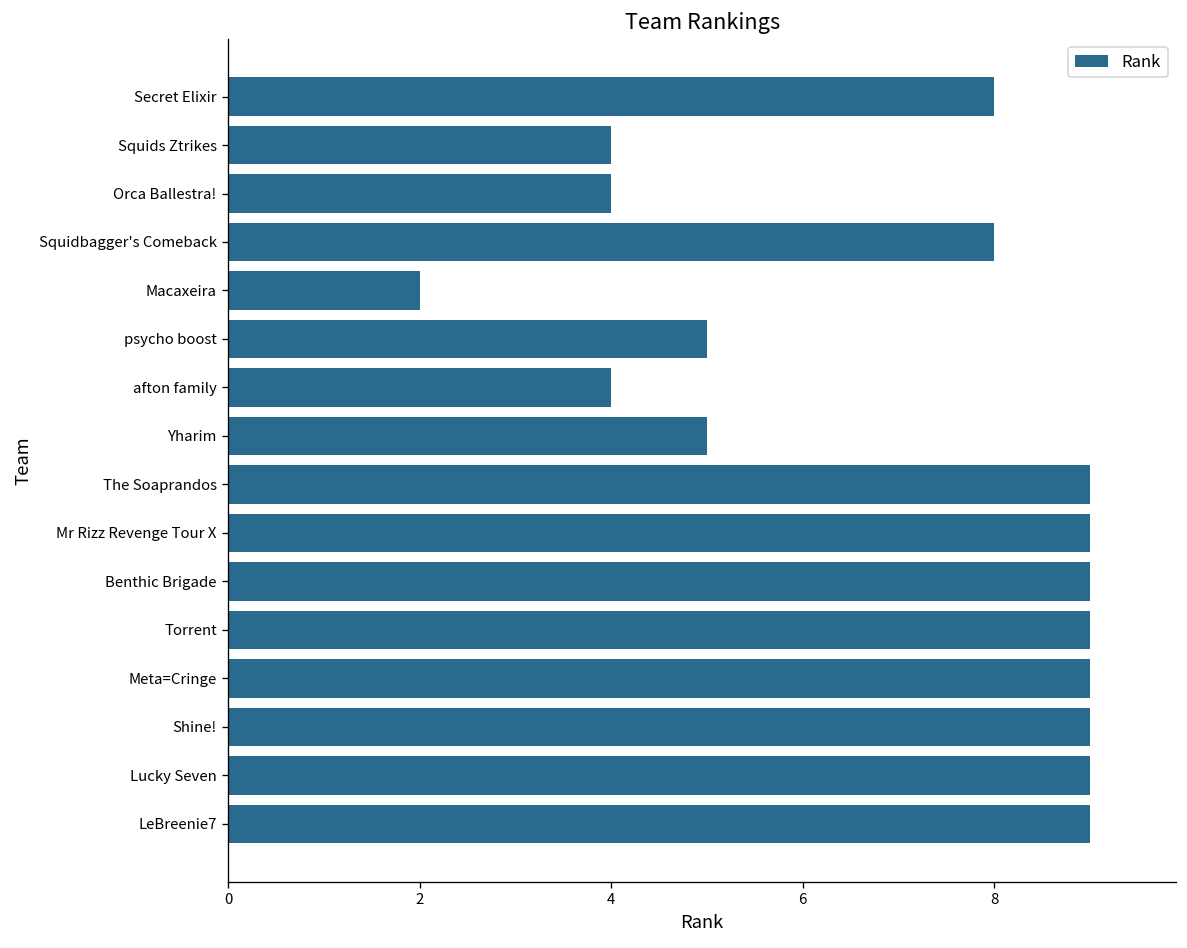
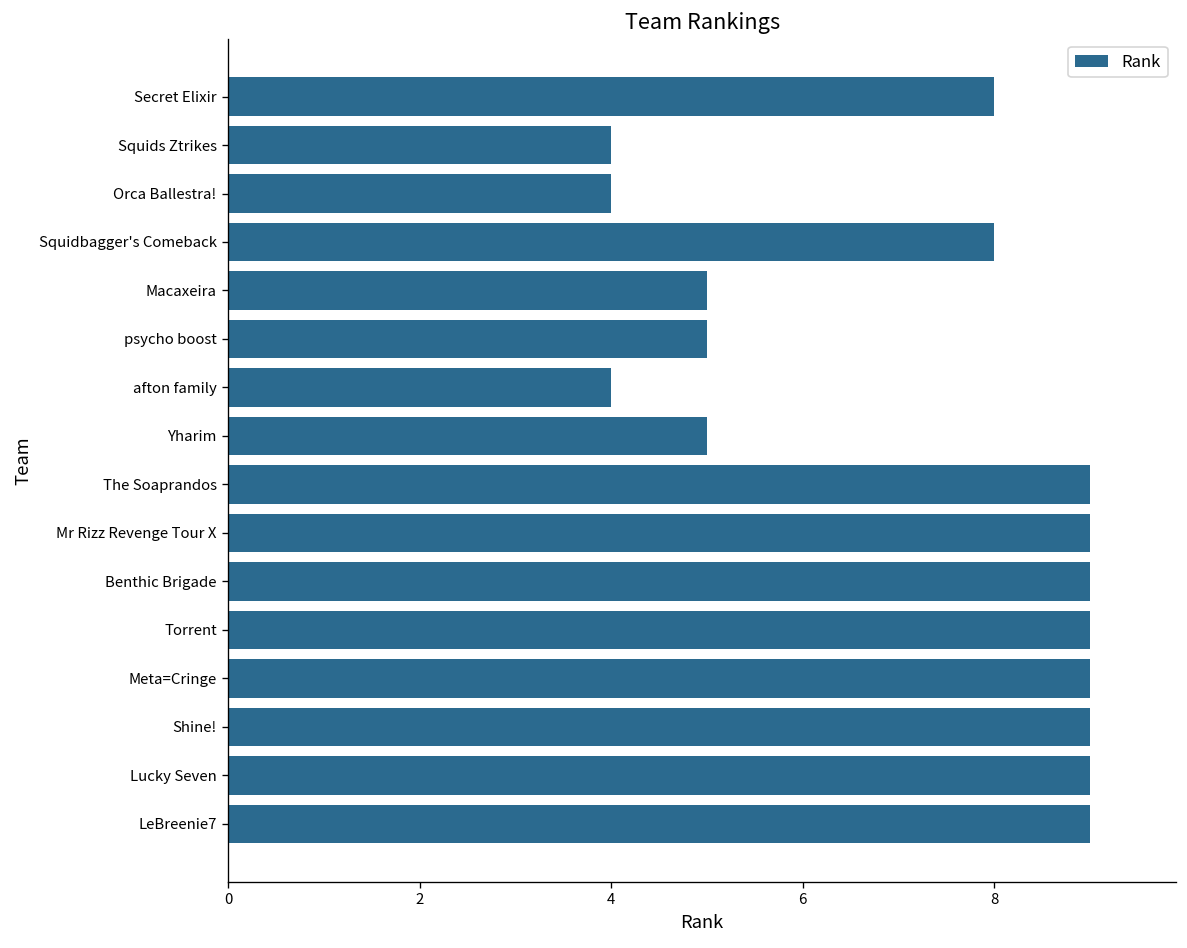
  {
    "Secret Elixir": 8,
    "Squids Ztrikes": 4,
    "Orca Ballestra!": 4,
    "Squidbagger's Comeback": 8,
-   "Macaxeira": 2,
+   "Macaxeira": 5,
    "psycho boost": 5,
    "afton family": 4,
    "Yharim": 5,
    "The Soaprandos": 9,
    "Mr Rizz Revenge Tour X": 9,
    "Benthic Brigade": 9,
    "Torrent": 9,
    "Meta=Cringe": 9,
    "Shine!": 9,
    "Lucky Seven": 9,
    "LeBreenie7": 9
  }
